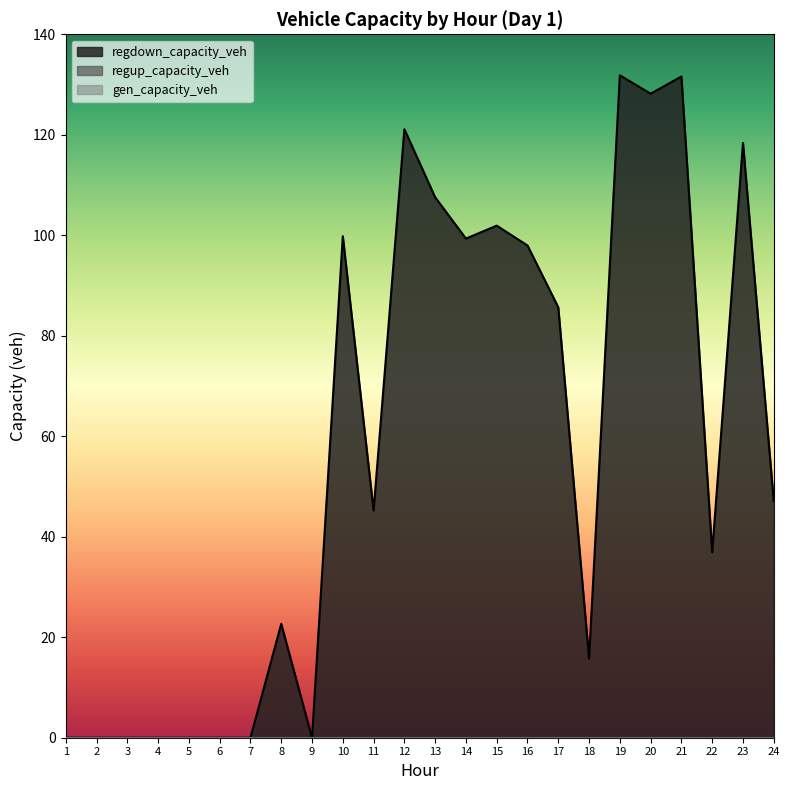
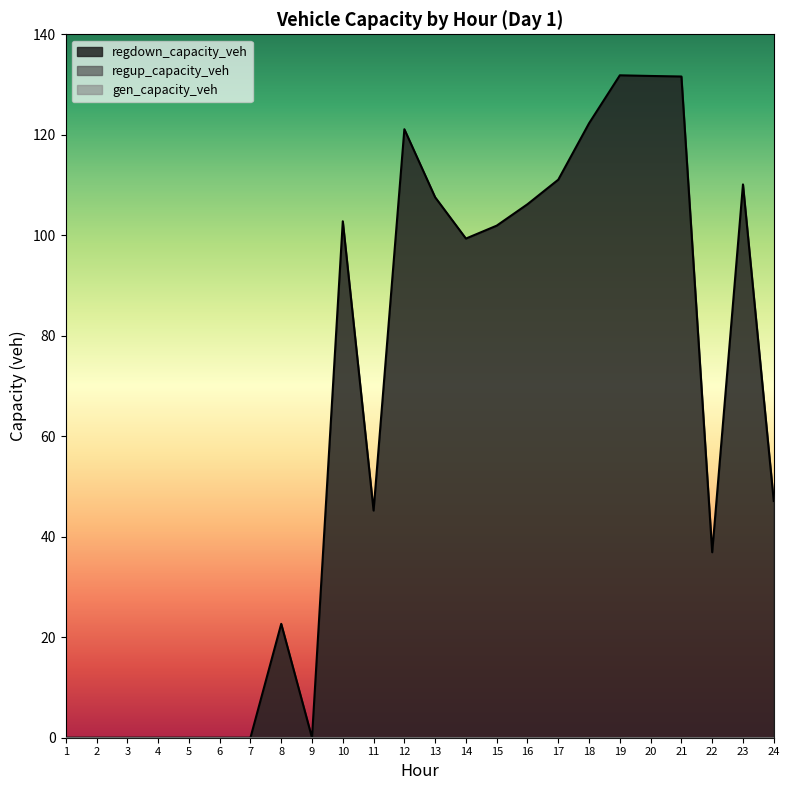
  {
    "regdown_capacity_veh": {
      "8": 23,
-     "10": 100,
+     "10": 103,
      "11": 45,
      "12": 121,
      "13": 108,
      "14": 99,
      "15": 102,
-     "16": 98,
-     "17": 86,
-     "18": 16,
+     "16": 106,
+     "17": 111,
+     "18": 122,
      "19": 132,
-     "20": 128,
+     "20": 132,
      "21": 132,
      "22": 37,
-     "23": 118,
+     "23": 110,
      "24": 47
    },
    "gen_capacity_veh": {
      "8": 0,
      "10": 0,
      "11": 0,
      "12": 0,
      "13": 0,
      "14": 0,
      "15": 0,
      "16": 0,
      "17": 0,
      "18": 0,
      "19": 0,
      "20": 0,
      "21": 0,
      "22": 0,
      "23": 0,
      "24": 0
    }
  }
